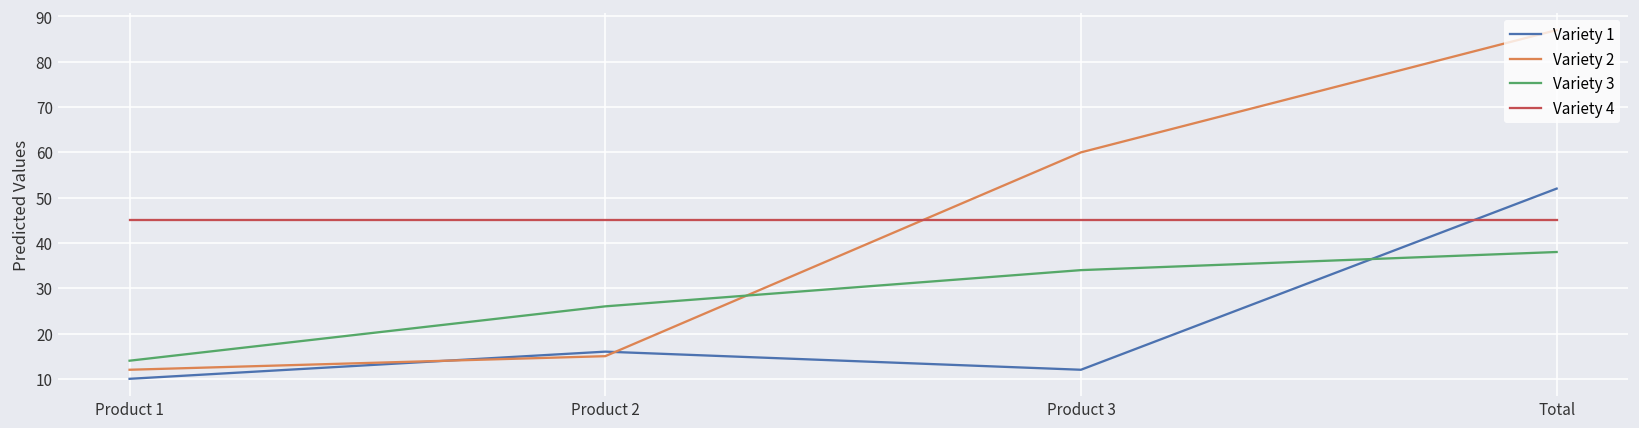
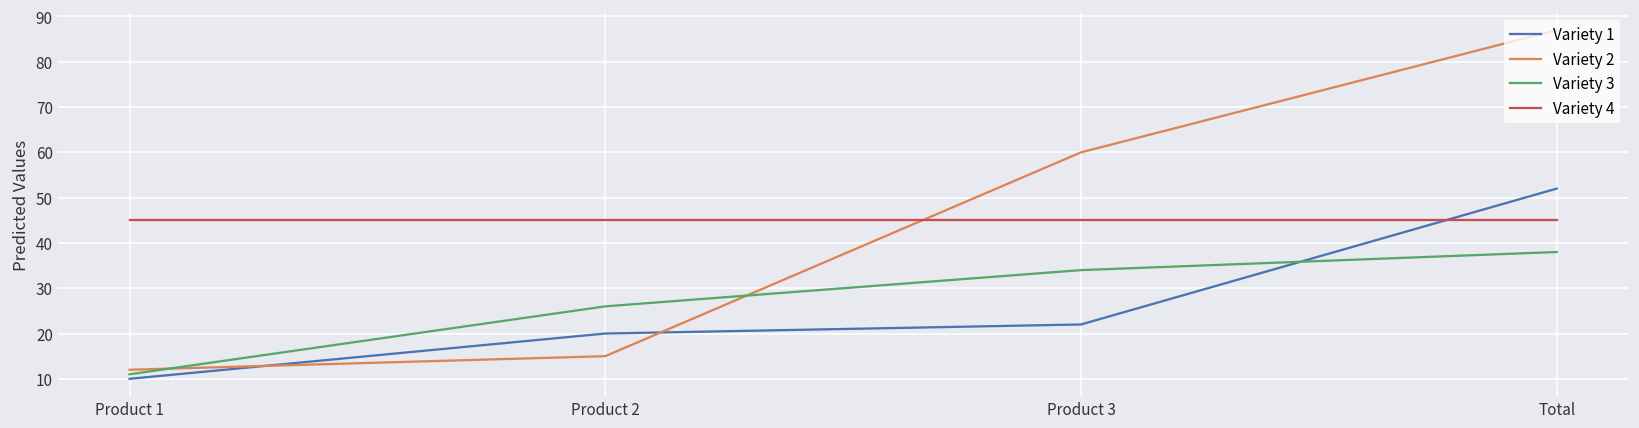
  {
    "Variety 1": {
      "Product 1": 10,
-     "Product 2": 16,
-     "Product 3": 12,
+     "Product 2": 20,
+     "Product 3": 22,
      "Total": 52
    },
    "Variety 3": {
-     "Product 1": 14,
+     "Product 1": 11,
      "Product 2": 26,
      "Product 3": 34,
      "Total": 38
    }
  }
